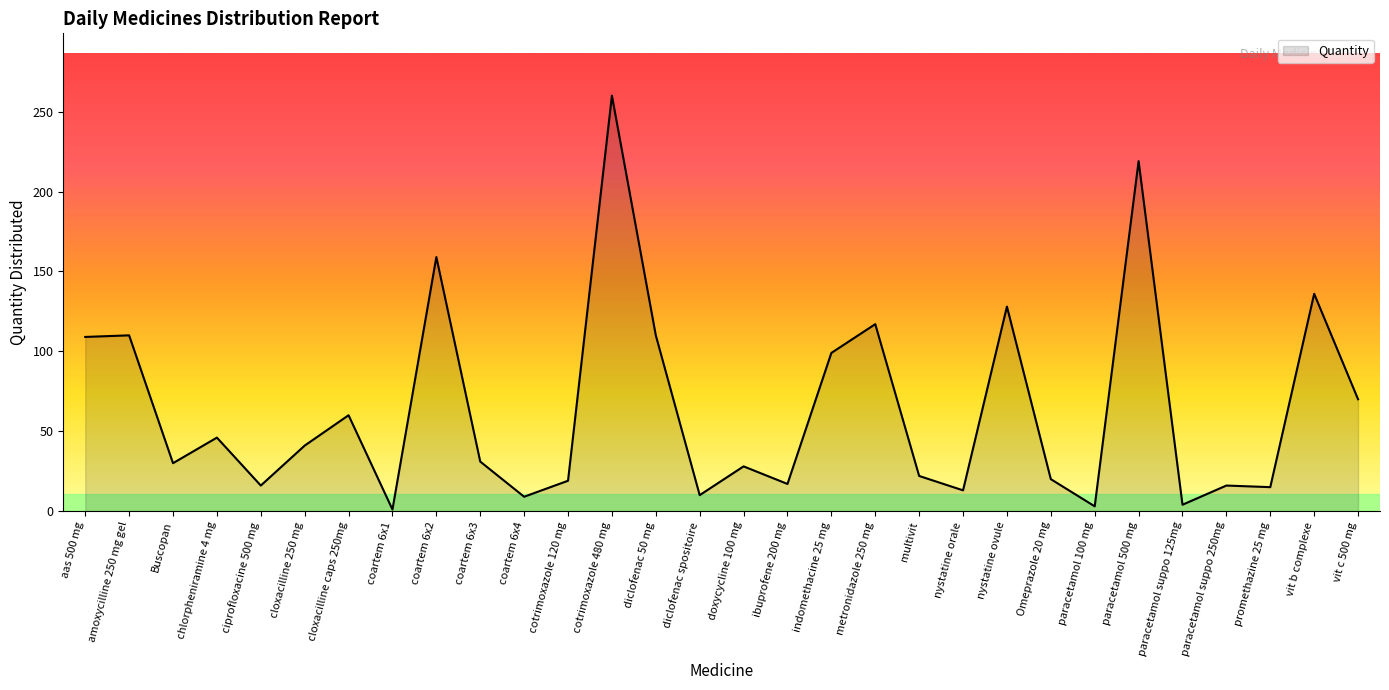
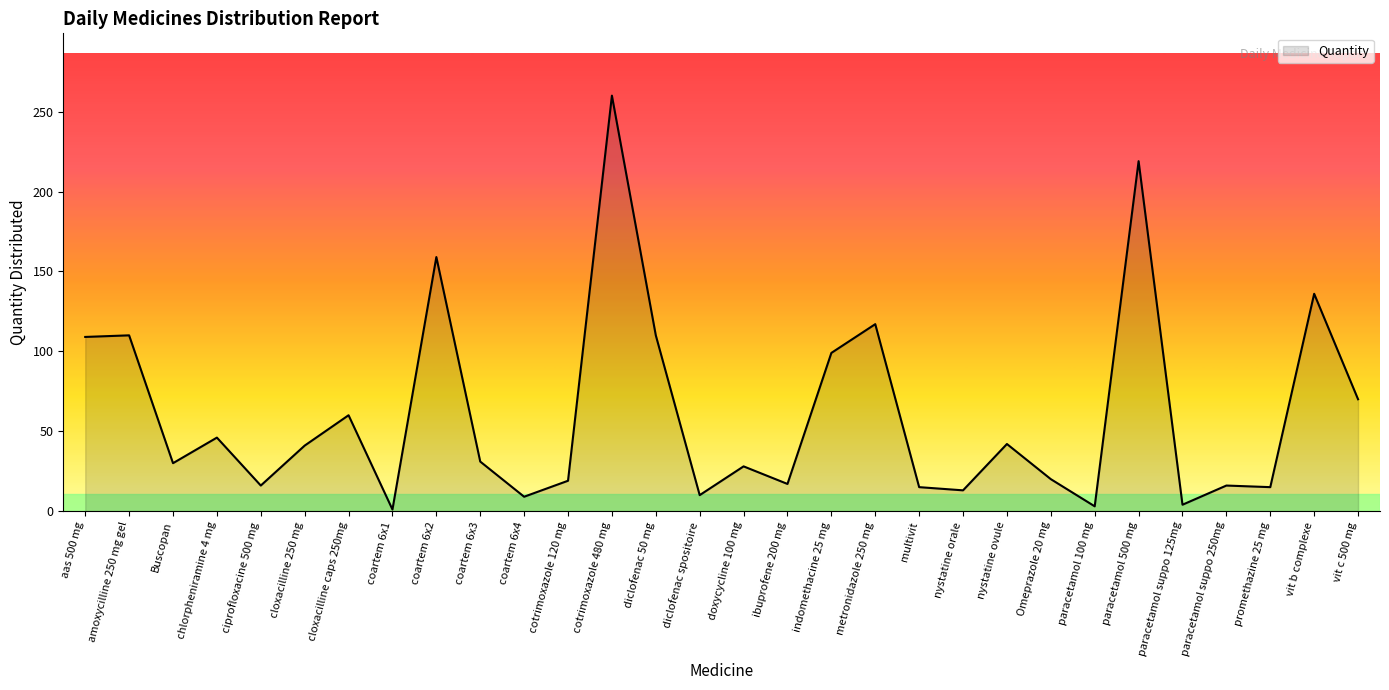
  {
    "aas 500 mg": 109,
    "amoxycilline 250 mg gel": 110,
    "Buscopan": 30,
    "chlorpheniramine 4 mg": 46,
    "ciprofloxacine 500 mg": 16,
    "cloxacilline 250 mg": 41,
    "cloxacilline caps 250mg": 60,
    "coartem 6x2": 159,
    "coartem 6x3": 31,
    "cotrimoxazole 120 mg": 19,
    "cotrimoxazole 480 mg": 260,
    "diclofenac 50 mg": 110,
    "doxycycline 100 mg": 28,
    "ibuprofene 200 mg": 17,
    "indomethacine 25 mg": 99,
    "metronidazole 250 mg": 117,
-   "multivit": 22,
+   "multivit": 15,
    "nystatine orale": 13,
-   "nystatine ovule": 128,
+   "nystatine ovule": 42,
    "Omeprazole 20 mg": 20,
    "paracetamol 500 mg": 219,
    "paracetamol suppo 250mg": 16,
    "promethazine 25 mg": 15,
    "vit b complexe": 136,
    "vit c 500 mg": 70
  }
